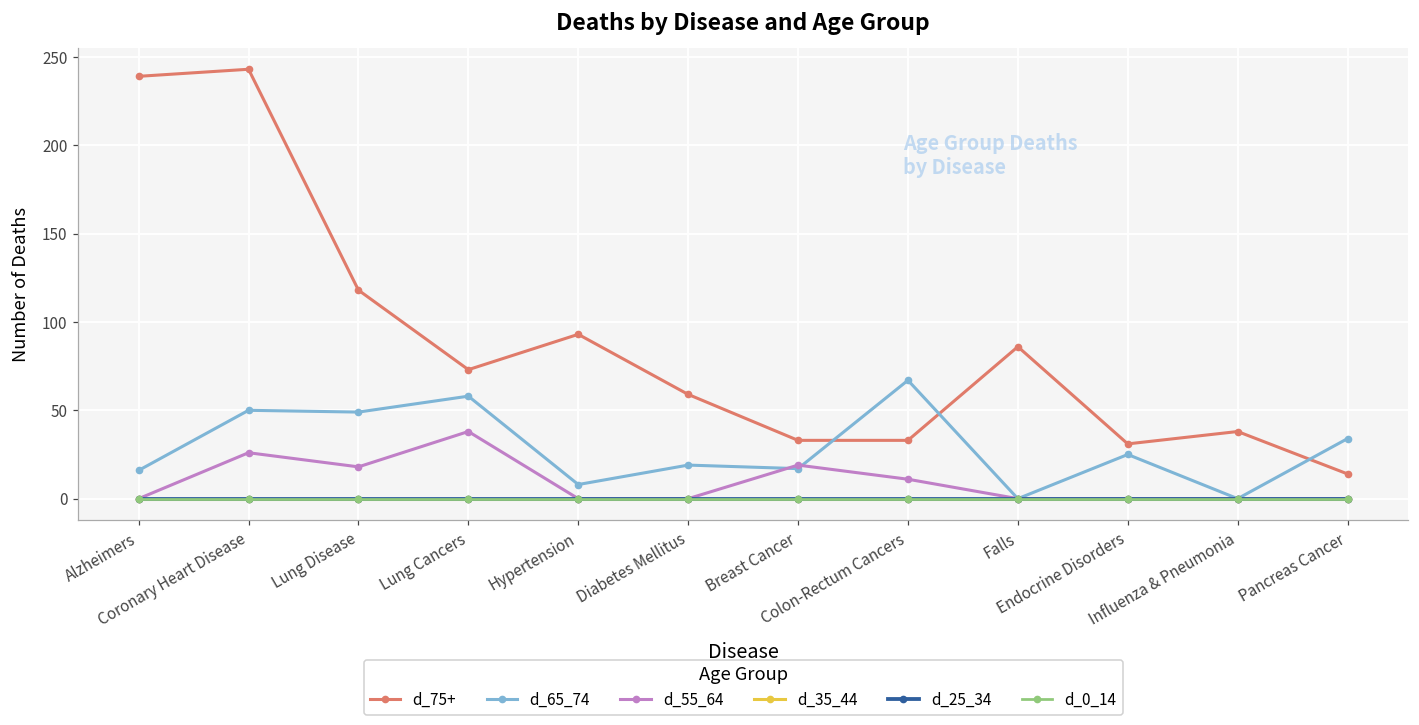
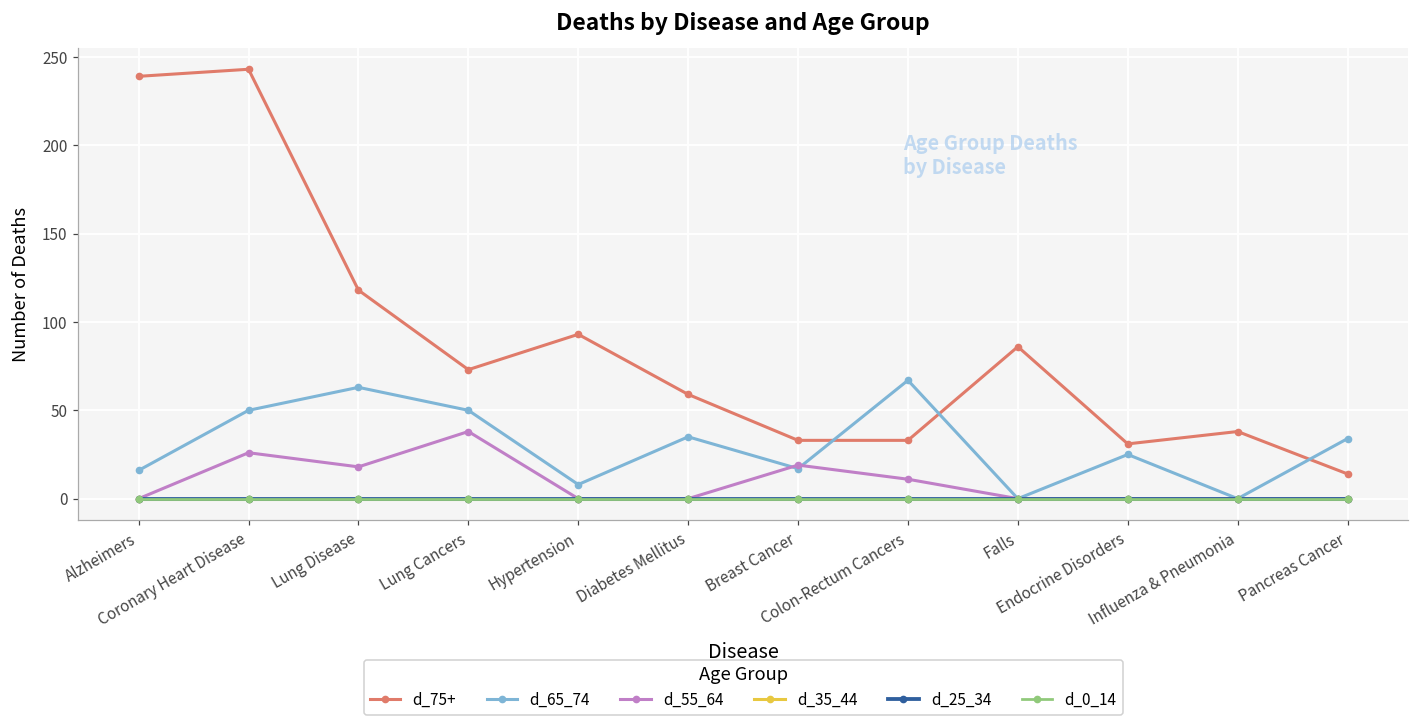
  {
    "d_75+": {
      "Alzheimers": 239,
      "Coronary Heart Disease": 243,
      "Lung Disease": 118,
      "Lung Cancers": 73,
      "Hypertension": 93,
      "Diabetes Mellitus": 59,
      "Breast Cancer": 33,
      "Colon-Rectum Cancers": 33,
      "Falls": 86,
      "Endocrine Disorders": 31,
      "Influenza & Pneumonia": 38,
      "Pancreas Cancer": 14
    },
    "d_65_74": {
      "Alzheimers": 16,
      "Coronary Heart Disease": 50,
-     "Lung Disease": 49,
-     "Lung Cancers": 58,
+     "Lung Disease": 63,
+     "Lung Cancers": 50,
      "Hypertension": 8,
-     "Diabetes Mellitus": 19,
+     "Diabetes Mellitus": 35,
      "Breast Cancer": 17,
      "Colon-Rectum Cancers": 67,
      "Endocrine Disorders": 25,
      "Pancreas Cancer": 34
    },
    "d_55_64": {
      "Coronary Heart Disease": 26,
      "Lung Disease": 18,
      "Lung Cancers": 38,
      "Breast Cancer": 19,
      "Colon-Rectum Cancers": 11
    },
    "d_0_14": {
      "Coronary Heart Disease": 0,
      "Lung Disease": 0,
      "Lung Cancers": 0,
      "Breast Cancer": 0,
      "Colon-Rectum Cancers": 0
    }
  }
